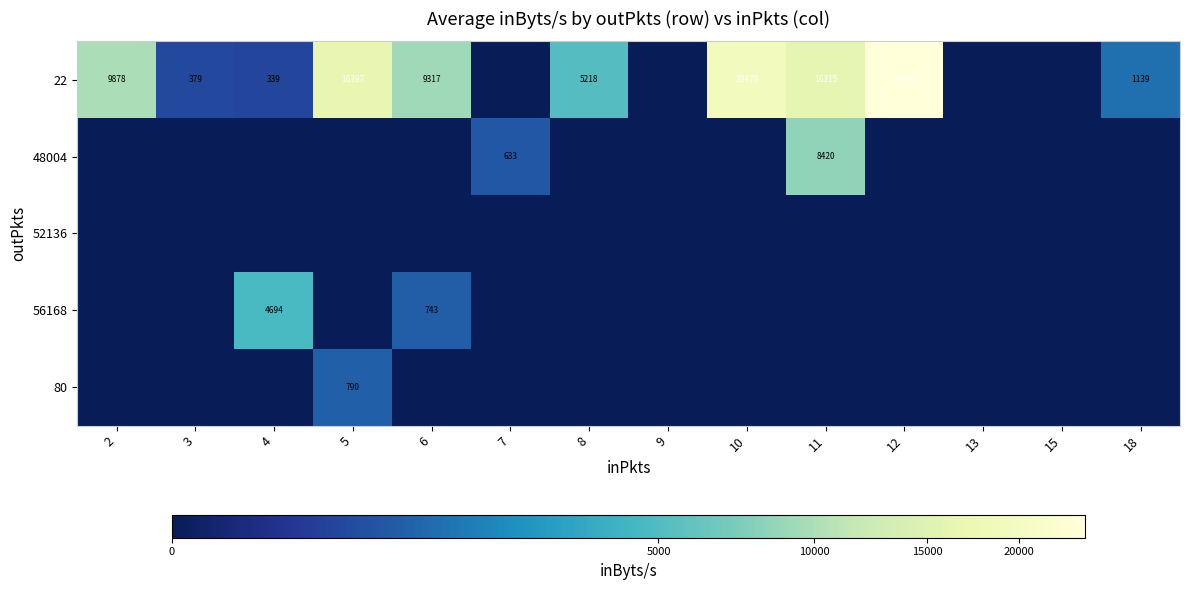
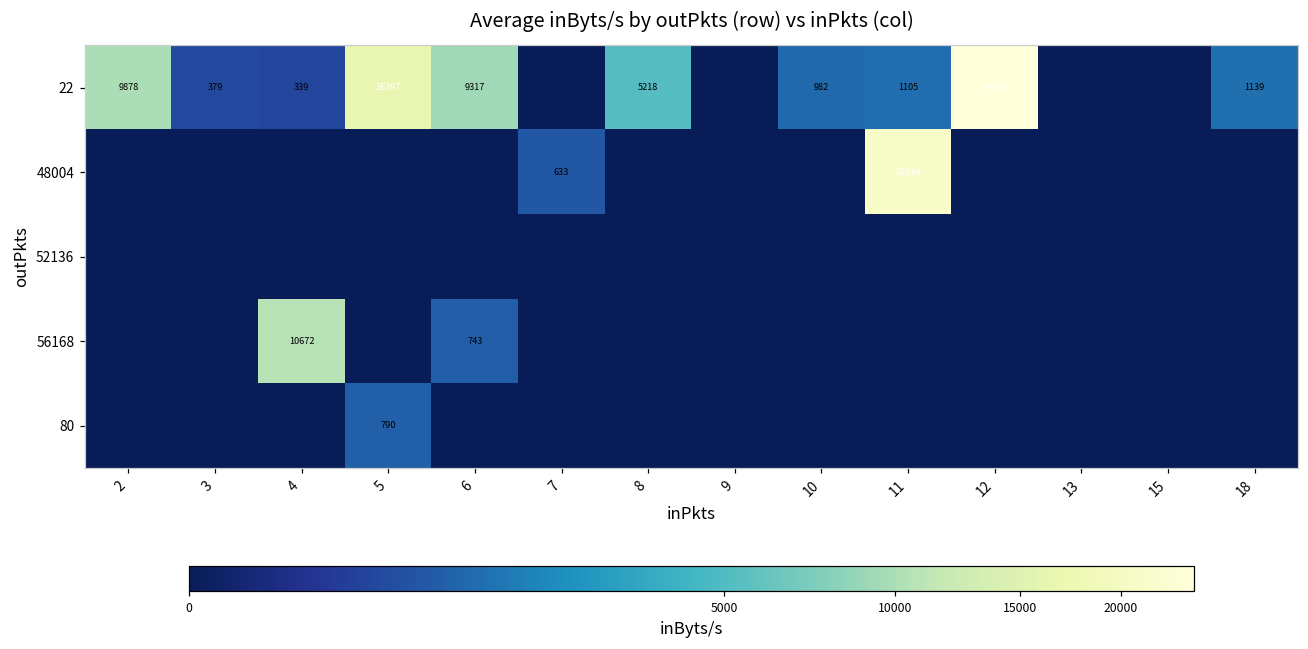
  {
    "22": {
      "2": 9878,
      "3": 379,
      "4": 339,
      "5": 16397,
      "6": 9317,
      "8": 5218,
-     "10": 19479,
-     "11": 16315,
+     "10": 982,
+     "11": 1105,
      "18": 1139
    },
    "48004": {
      "7": 633,
-     "11": 8420
+     "11": 21234
    },
    "56168": {
-     "4": 4694,
+     "4": 10672,
      "6": 743
    },
    "80": {
      "5": 790
    }
  }
